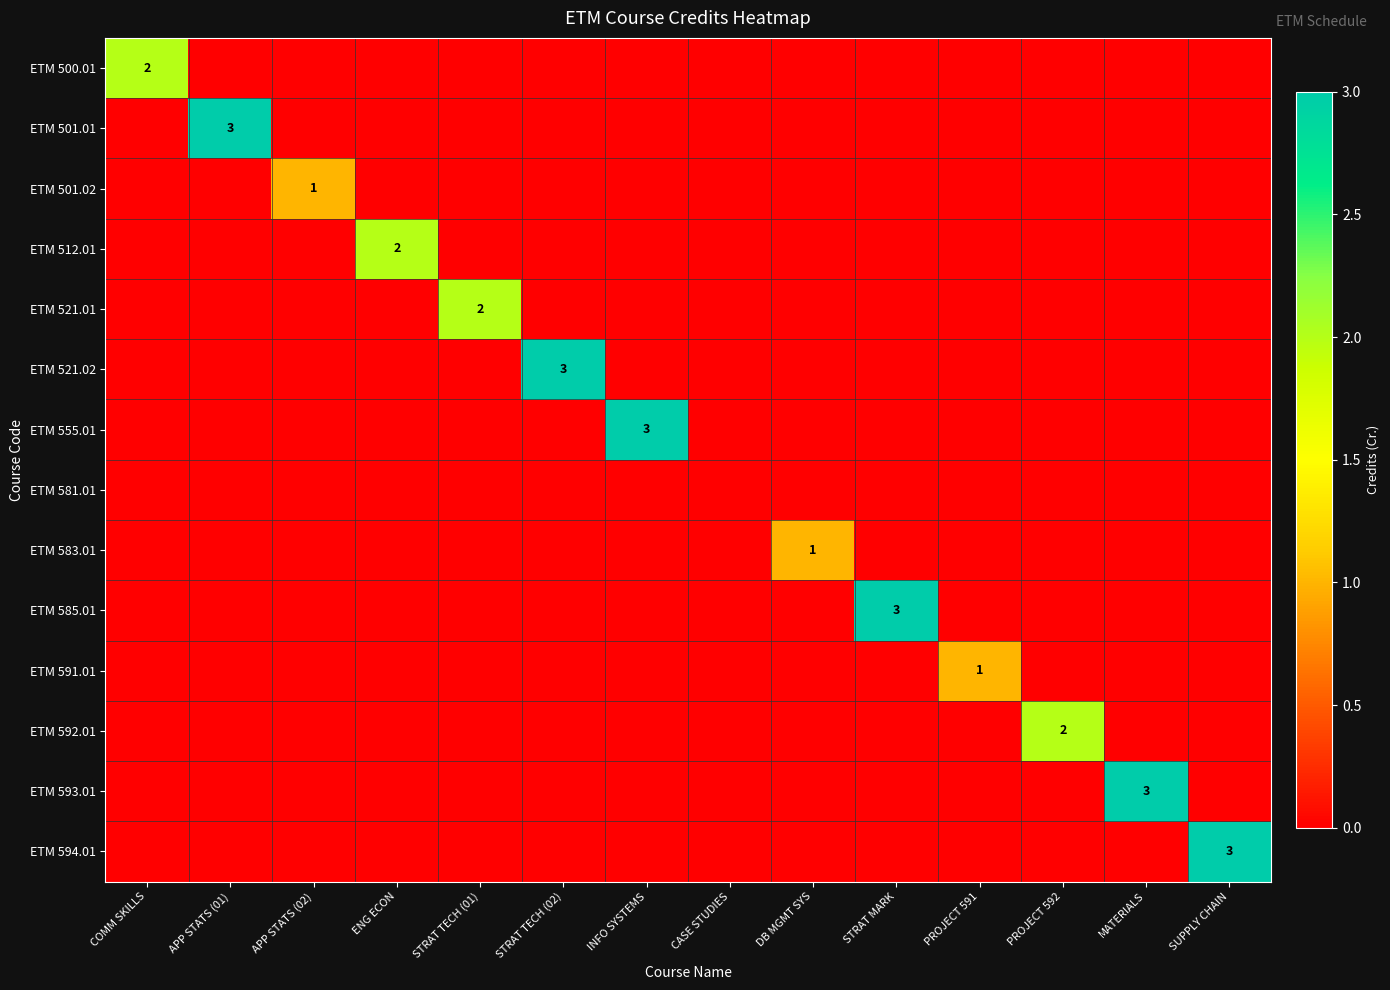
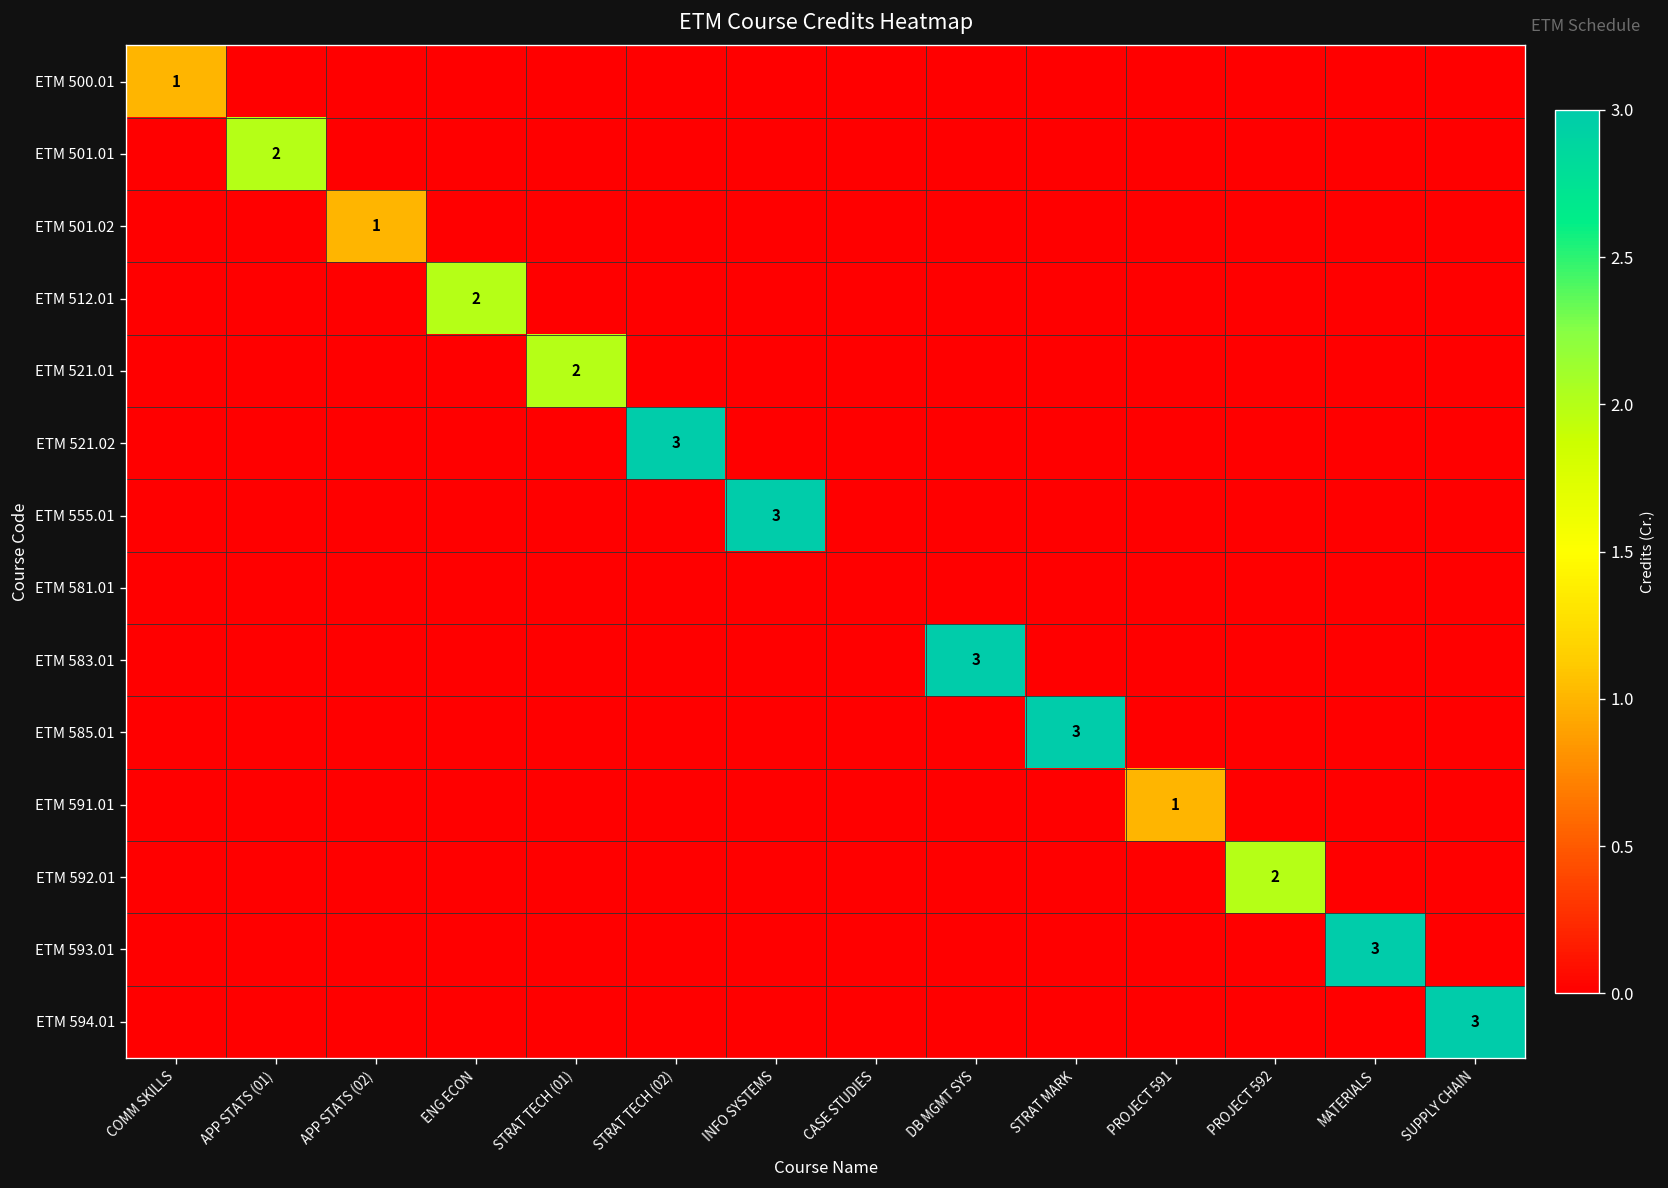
  {
    "ETM 500.01": {
-     "COMM SKILLS": 2
+     "COMM SKILLS": 1
    },
    "ETM 501.01": {
-     "APP STATS (01)": 3
+     "APP STATS (01)": 2
    },
    "ETM 501.02": {
      "APP STATS (02)": 1
    },
    "ETM 512.01": {
      "ENG ECON": 2
    },
    "ETM 521.01": {
      "STRAT TECH (01)": 2
    },
    "ETM 521.02": {
      "STRAT TECH (02)": 3
    },
    "ETM 555.01": {
      "INFO SYSTEMS": 3
    },
    "ETM 583.01": {
-     "DB MGMT SYS": 1
+     "DB MGMT SYS": 3
    },
    "ETM 585.01": {
      "STRAT MARK": 3
    },
    "ETM 591.01": {
      "PROJECT 591": 1
    },
    "ETM 592.01": {
      "PROJECT 592": 2
    },
    "ETM 593.01": {
      "MATERIALS": 3
    },
    "ETM 594.01": {
      "SUPPLY CHAIN": 3
    }
  }
